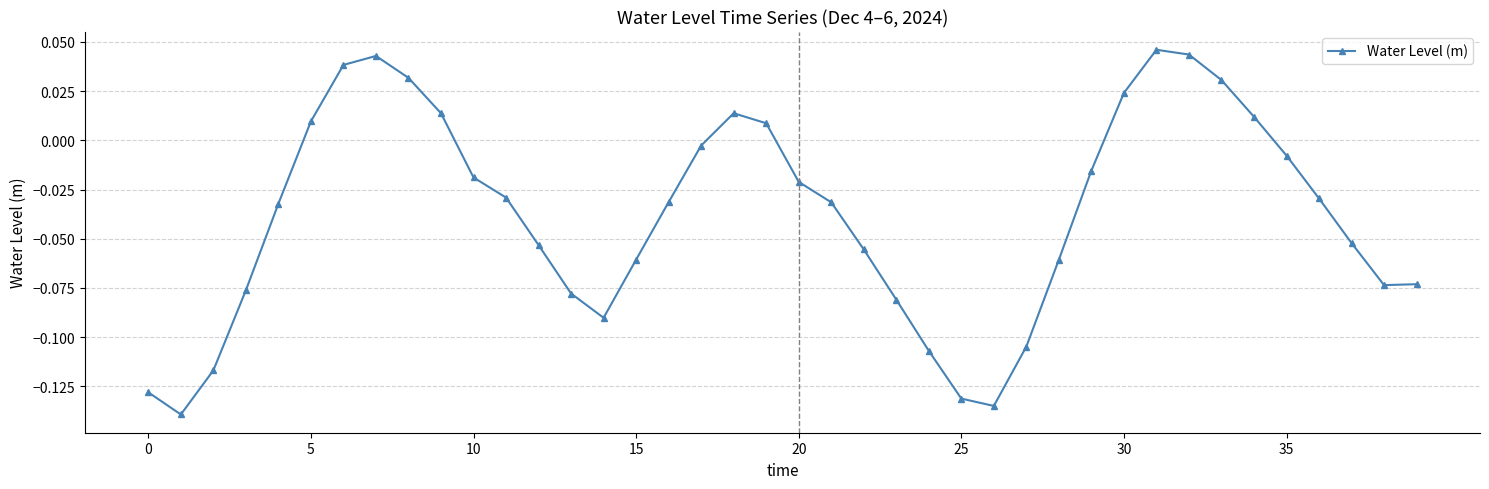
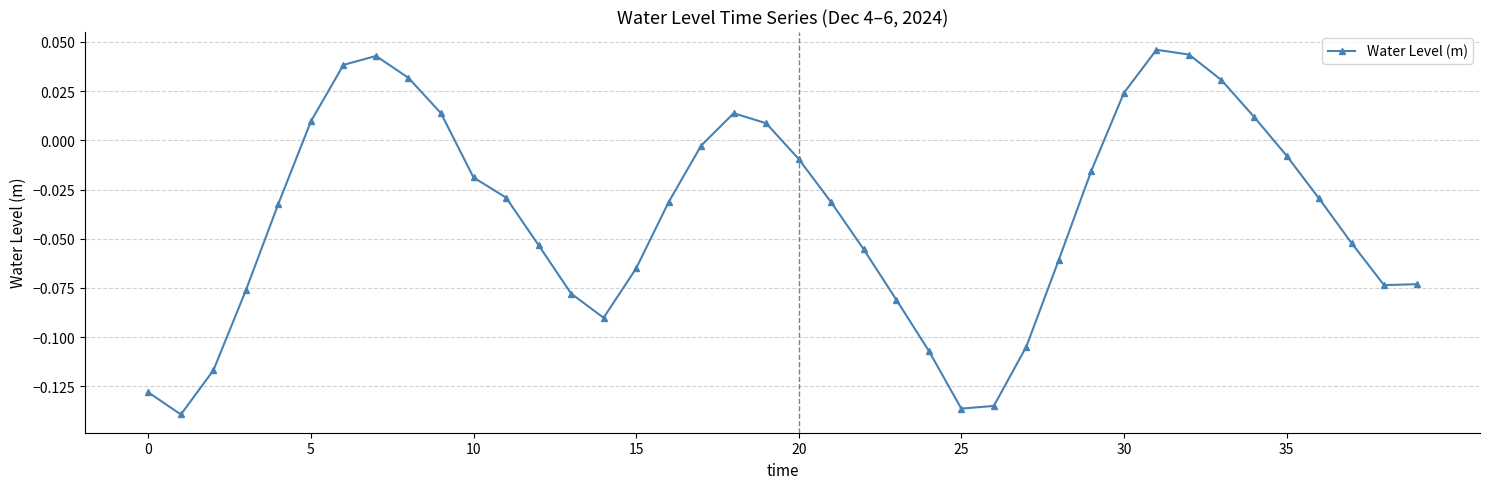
  {
    "0": -0.128,
    "5": 0.010,
    "10": -0.019,
-   "15": -0.061,
-   "20": -0.021,
-   "25": -0.131,
+   "15": -0.065,
+   "20": -0.009,
+   "25": -0.136,
    "30": 0.024,
    "35": -0.008
  }
